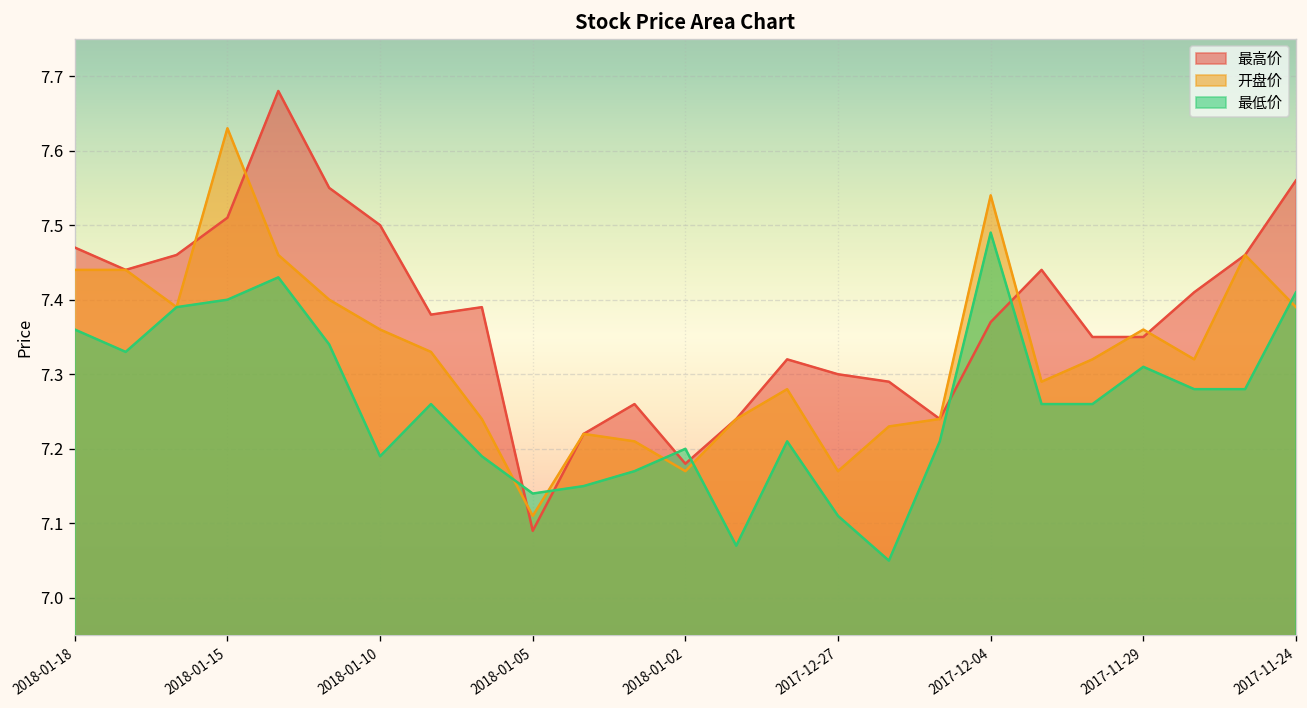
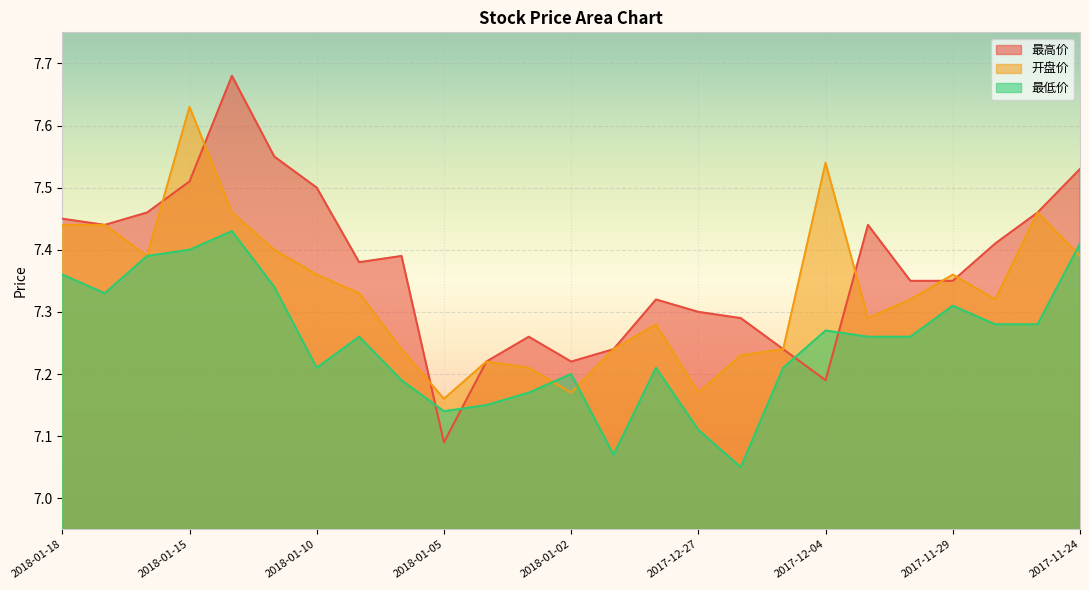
  {
    "最高价": {
-     "2018-01-18": 7.47,
+     "2018-01-18": 7.45,
      "2018-01-15": 7.51,
      "2018-01-10": 7.50,
      "2018-01-05": 7.09,
-     "2018-01-02": 7.18,
+     "2018-01-02": 7.22,
      "2017-12-27": 7.30,
-     "2017-12-04": 7.37,
+     "2017-12-04": 7.19,
      "2017-11-29": 7.35,
-     "2017-11-24": 7.56
+     "2017-11-24": 7.53
    },
    "开盘价": {
      "2018-01-18": 7.44,
      "2018-01-15": 7.63,
      "2018-01-10": 7.36,
-     "2018-01-05": 7.11,
+     "2018-01-05": 7.16,
      "2018-01-02": 7.17,
      "2017-12-27": 7.17,
      "2017-12-04": 7.54,
      "2017-11-29": 7.36,
      "2017-11-24": 7.39
    },
    "最低价": {
      "2018-01-18": 7.36,
      "2018-01-15": 7.40,
-     "2018-01-10": 7.19,
+     "2018-01-10": 7.21,
      "2018-01-05": 7.14,
      "2018-01-02": 7.20,
      "2017-12-27": 7.11,
-     "2017-12-04": 7.49,
+     "2017-12-04": 7.27,
      "2017-11-29": 7.31,
      "2017-11-24": 7.41
    }
  }
